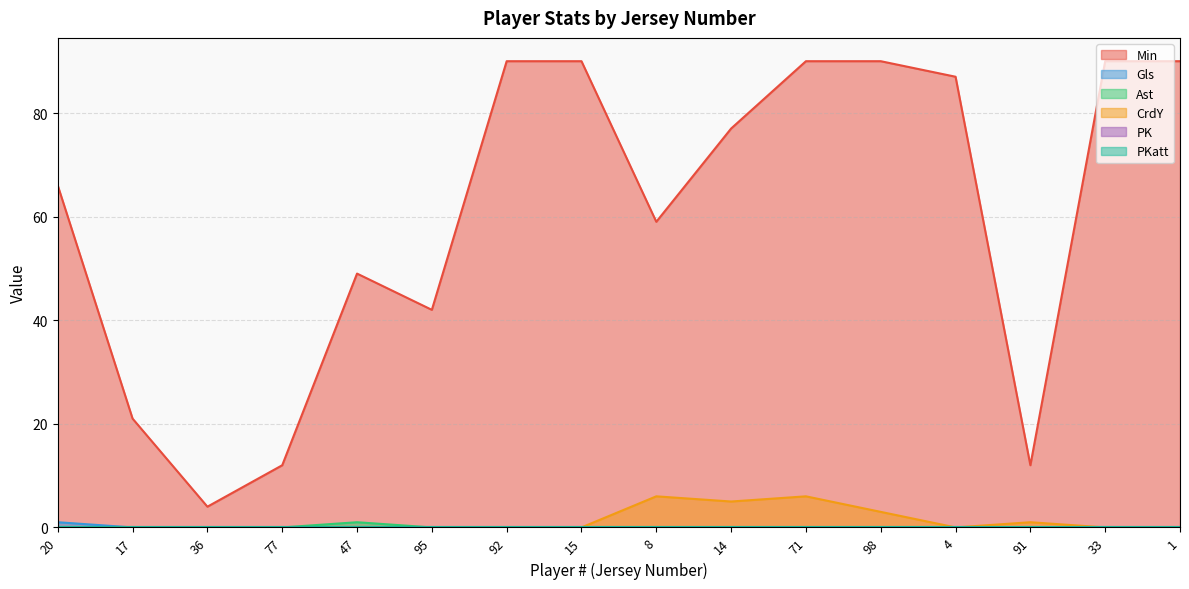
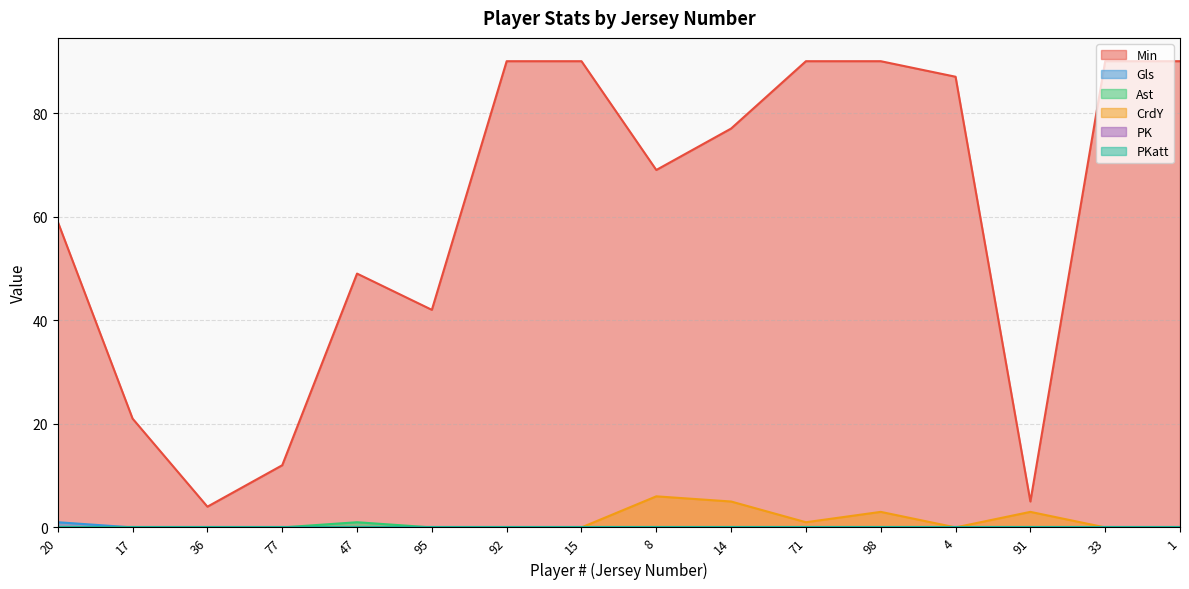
  {
    "Min": {
-     "20": 66,
+     "20": 59,
      "17": 21,
      "36": 4,
      "77": 12,
      "47": 49,
      "95": 42,
      "92": 90,
      "15": 90,
-     "8": 59,
+     "8": 69,
      "14": 77,
      "71": 90,
      "98": 90,
      "4": 87,
-     "91": 12,
+     "91": 5,
      "1": 90
    },
    "CrdY": {
      "8": 6,
      "14": 5,
-     "71": 6,
+     "71": 1,
      "98": 3,
-     "91": 1
+     "91": 3
    }
  }
